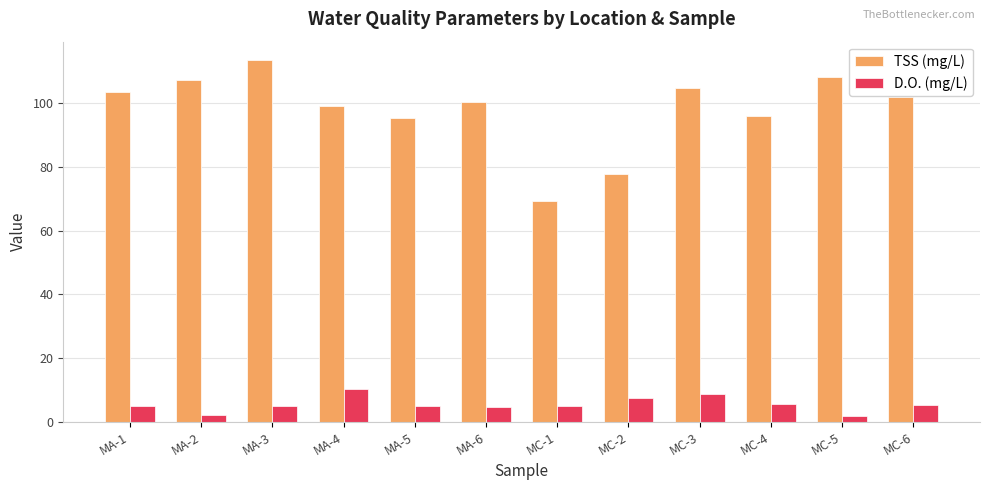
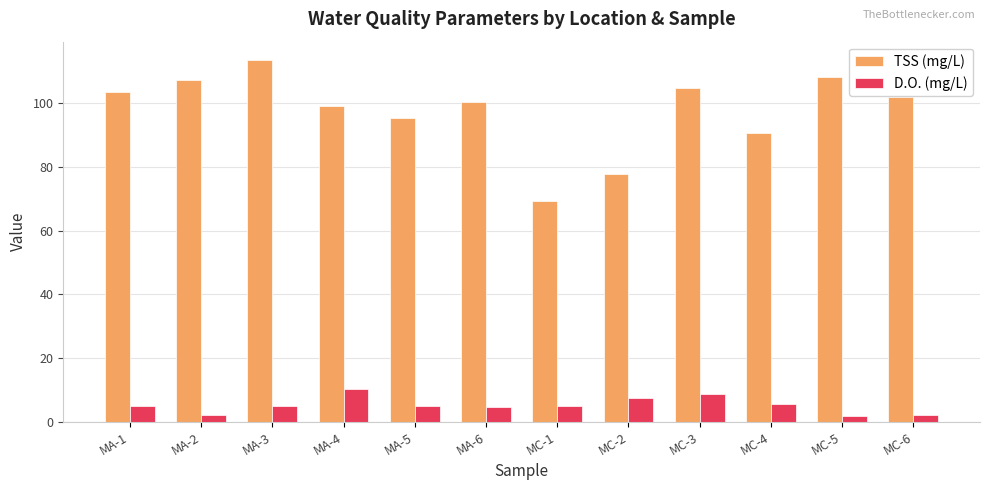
  {
    "TSS (mg/L)": {
      "MA-1": 104,
      "MA-2": 107,
      "MA-3": 114,
      "MA-4": 99,
      "MA-5": 95,
      "MA-6": 100,
      "MC-1": 69,
      "MC-2": 78,
      "MC-3": 105,
-     "MC-4": 96,
+     "MC-4": 91,
      "MC-5": 108,
      "MC-6": 102
    },
    "D.O. (mg/L)": {
      "MA-1": 5,
      "MA-2": 2,
      "MA-3": 5,
      "MA-4": 10,
      "MA-5": 5,
      "MA-6": 5,
      "MC-1": 5,
      "MC-2": 8,
      "MC-3": 9,
      "MC-4": 6,
      "MC-5": 2,
-     "MC-6": 5
+     "MC-6": 2
    }
  }
